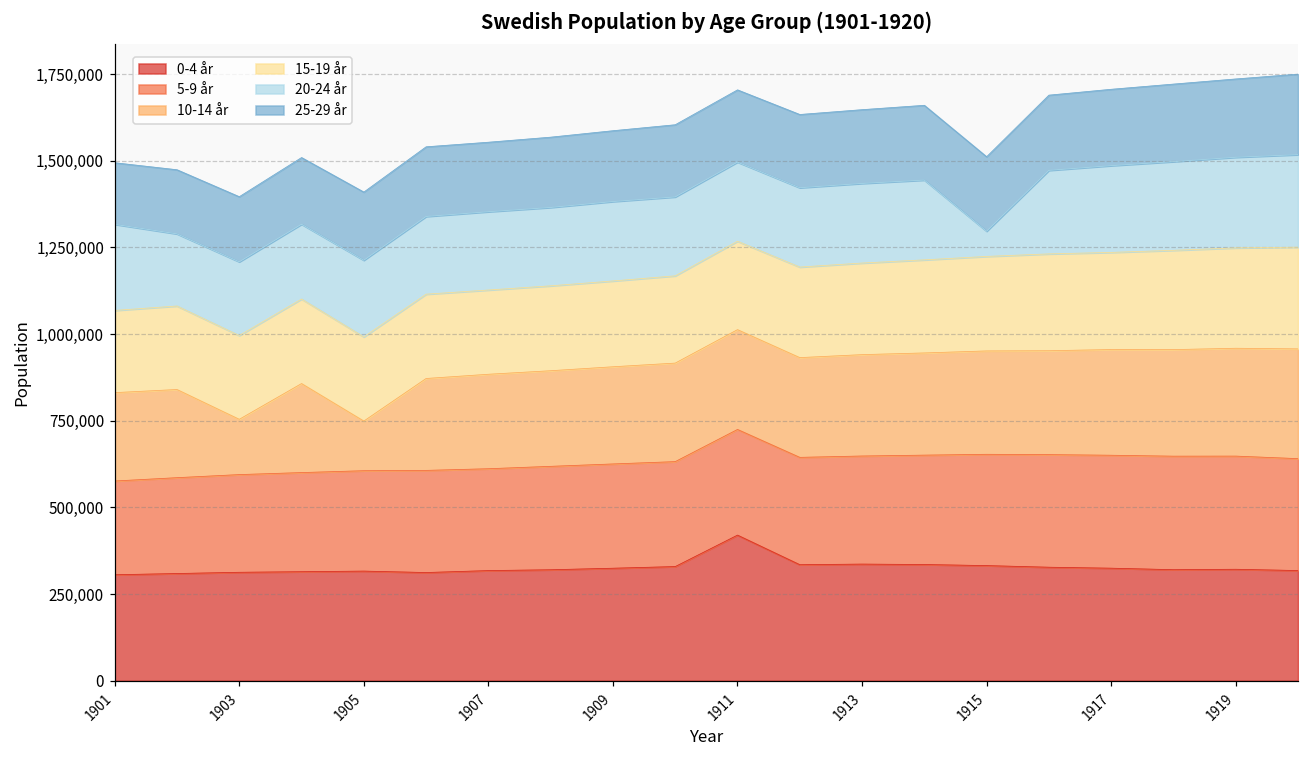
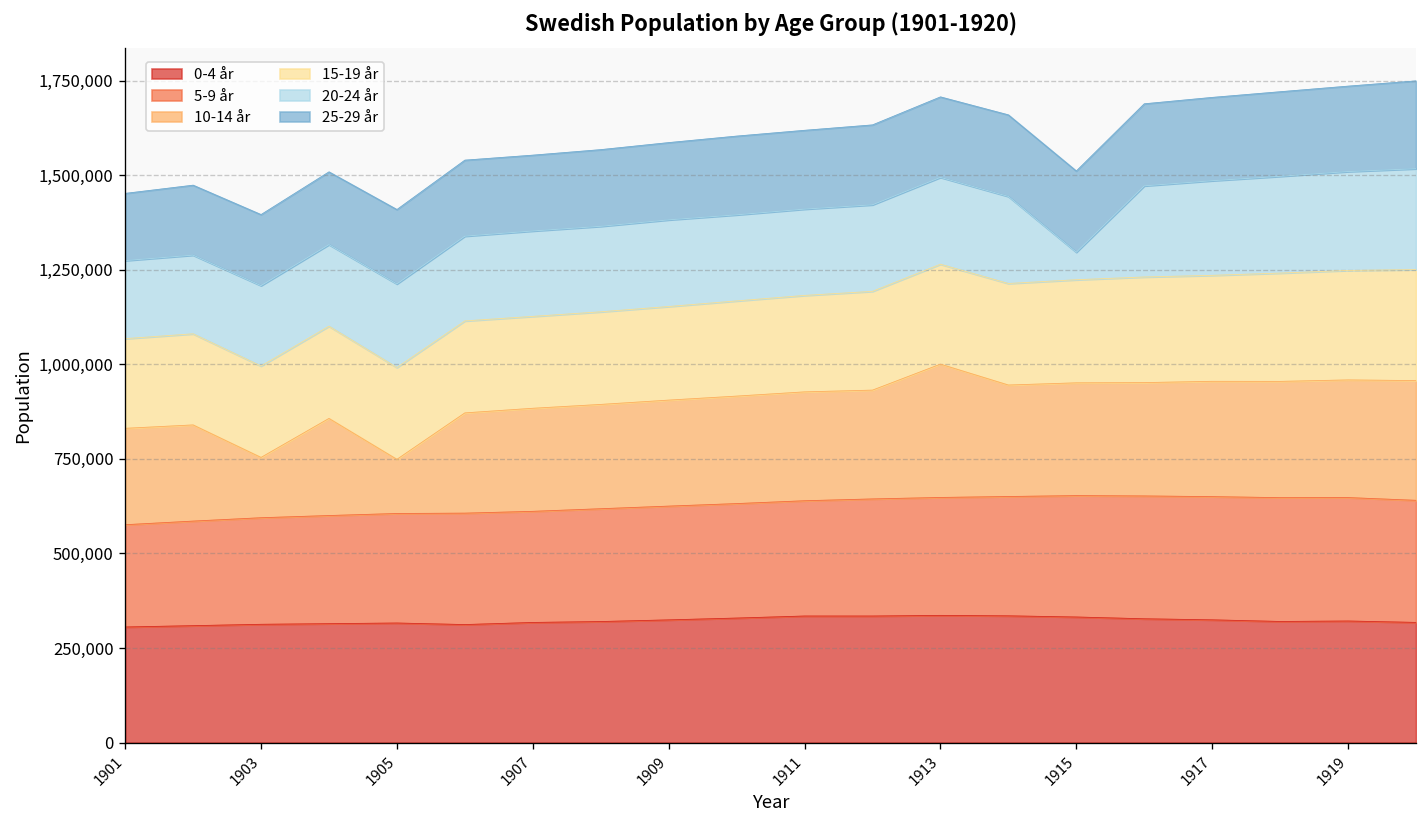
  {
    "0-4 år": {
      "1901": "310,000",
      "1903": "310,000",
      "1905": "320,000",
      "1907": "320,000",
      "1909": "320,000",
-     "1911": "420,000",
+     "1911": "330,000",
      "1913": "340,000",
      "1915": "330,000",
      "1917": "320,000",
      "1919": "320,000"
    },
    "5-9 år": {
      "1901": "270,000",
      "1903": "280,000",
      "1905": "290,000",
      "1907": "290,000",
      "1909": "300,000",
      "1911": "300,000",
      "1913": "310,000",
      "1915": "320,000",
      "1917": "330,000",
      "1919": "330,000"
    },
    "10-14 år": {
      "1901": "250,000",
      "1903": "160,000",
      "1905": "140,000",
      "1907": "270,000",
      "1909": "280,000",
      "1911": "290,000",
-     "1913": "290,000",
+     "1913": "350,000",
      "1915": "300,000",
      "1917": "300,000",
      "1919": "310,000"
    },
    "15-19 år": {
      "1901": "240,000",
      "1903": "240,000",
      "1905": "240,000",
      "1907": "240,000",
      "1909": "250,000",
      "1911": "260,000",
      "1913": "260,000",
      "1915": "270,000",
      "1917": "280,000",
      "1919": "290,000"
    },
    "20-24 år": {
-     "1901": "250,000",
+     "1901": "210,000",
      "1903": "210,000",
      "1905": "220,000",
      "1907": "230,000",
      "1909": "230,000",
      "1911": "230,000",
      "1913": "230,000",
      "1915": "70,000",
      "1917": "250,000",
      "1919": "260,000"
    },
    "25-29 år": {
      "1901": "180,000",
      "1903": "190,000",
      "1905": "200,000",
      "1907": "200,000",
      "1909": "200,000",
      "1911": "210,000",
      "1913": "210,000",
      "1915": "210,000",
      "1917": "220,000",
      "1919": "230,000"
    }
  }
